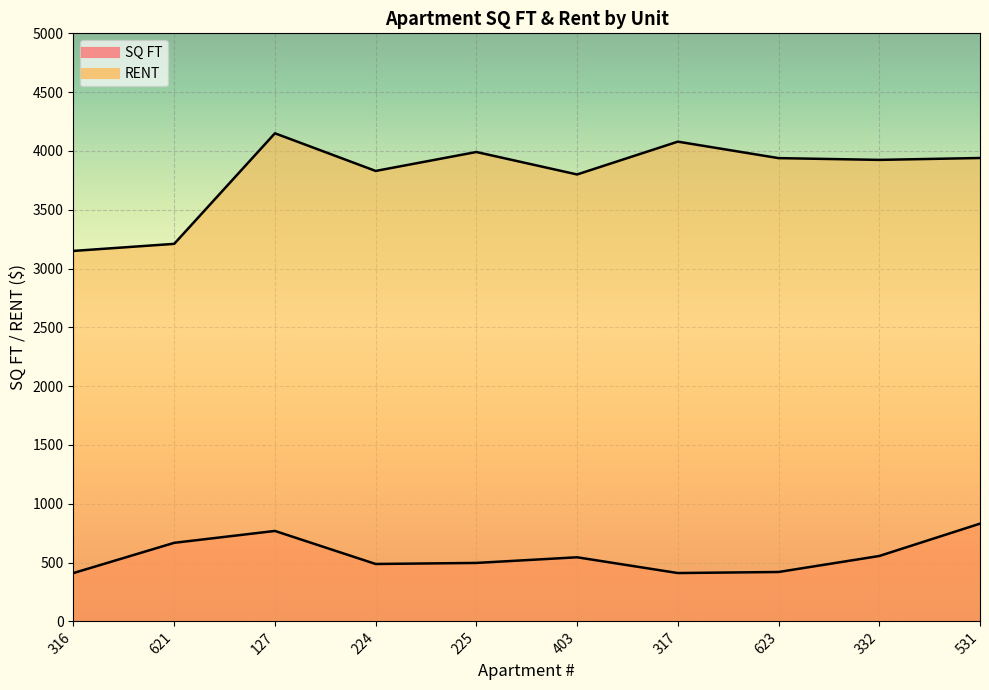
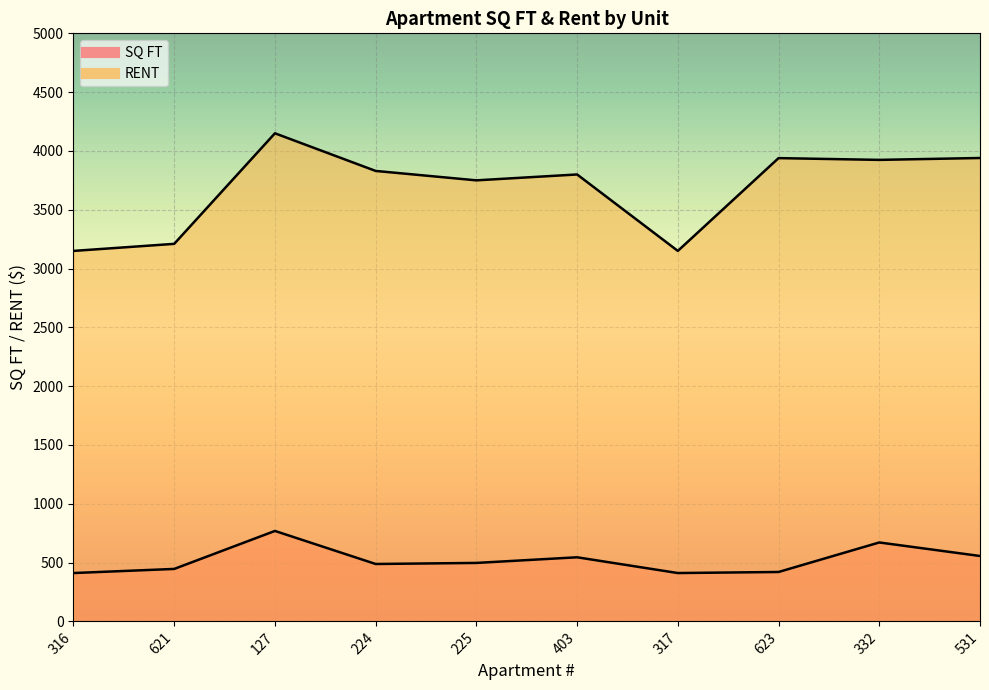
  {
    "SQ FT": {
      "316": 410,
-     "621": 670,
+     "621": 450,
      "127": 770,
      "224": 490,
      "225": 500,
      "403": 550,
      "317": 410,
      "623": 420,
-     "332": 560,
-     "531": 830
+     "332": 670,
+     "531": 560
    },
    "RENT": {
      "316": 3150,
      "621": 3210,
      "127": 4150,
      "224": 3830,
-     "225": 3990,
+     "225": 3750,
      "403": 3800,
-     "317": 4080,
+     "317": 3150,
      "623": 3940,
      "332": 3920,
      "531": 3940
    }
  }
